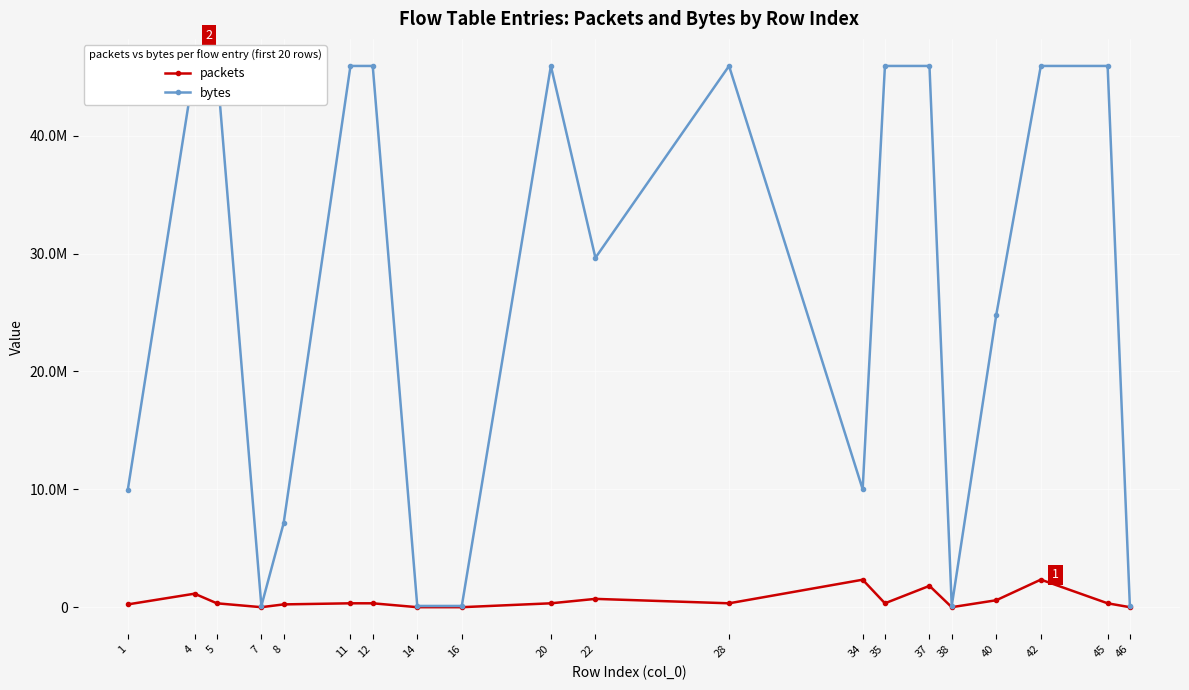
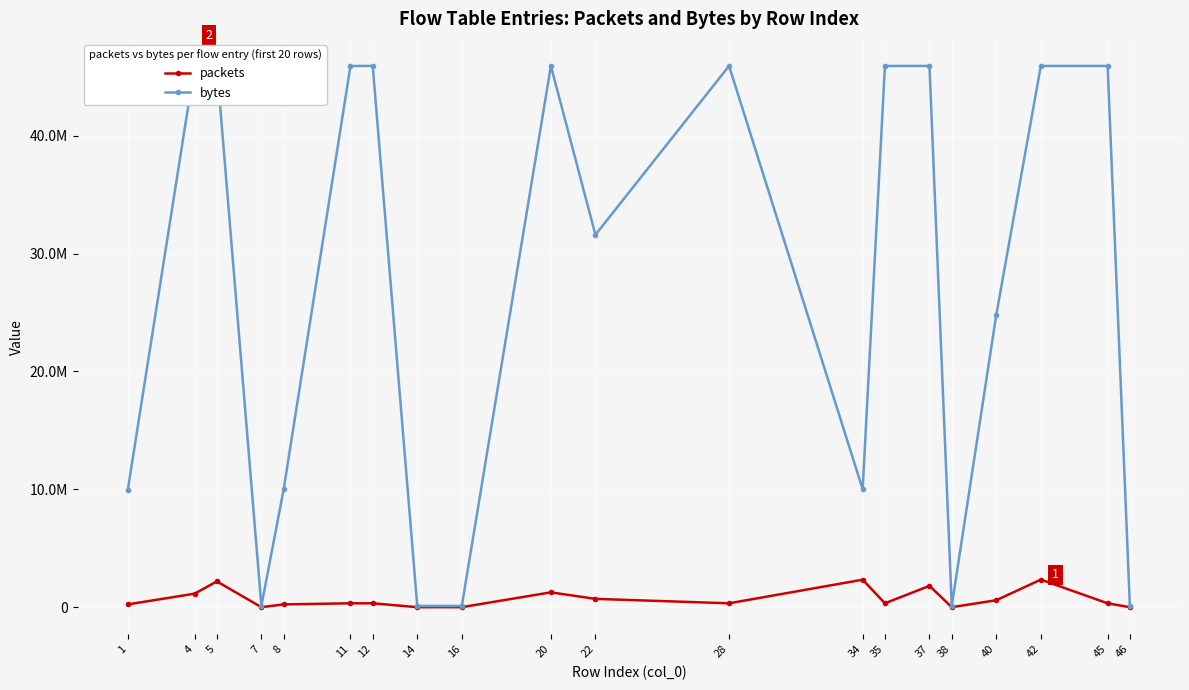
  {
    "packets": {
      "1": 200000,
      "4": 1100000,
-     "5": 300000,
+     "5": 2200000,
      "8": 200000,
      "11": 300000,
      "12": 300000,
-     "20": 300000,
+     "20": 1300000,
      "22": 700000,
      "28": 300000,
      "34": 2300000,
      "35": 300000,
      "37": 1800000,
      "40": 600000,
      "45": 300000
    },
    "bytes": {
      "1": 9900000,
-     "8": 7100000,
+     "8": 10000000,
      "11": 45900000,
      "12": 45900000,
      "20": 45900000,
-     "22": 29600000,
+     "22": 31600000,
      "28": 45900000,
      "34": 10000000,
      "35": 45900000,
      "37": 45900000,
      "40": 24800000,
      "42": 45900000,
      "45": 45900000
    }
  }
